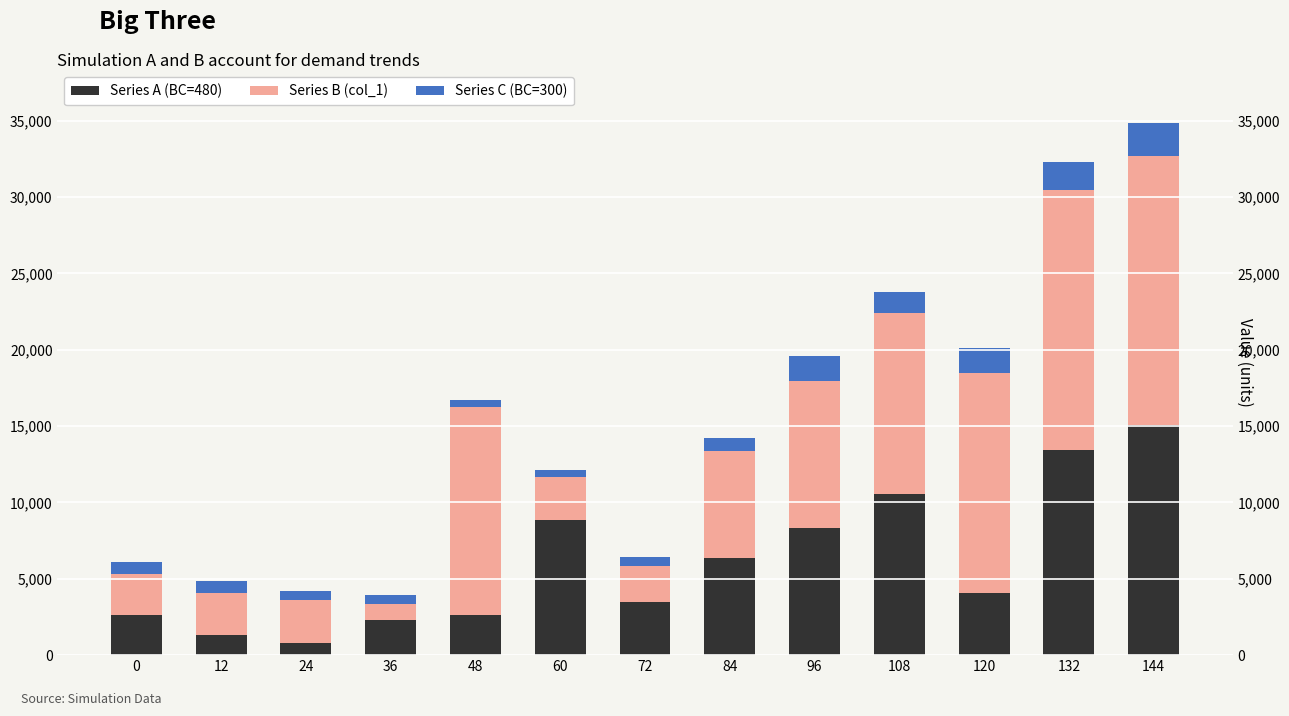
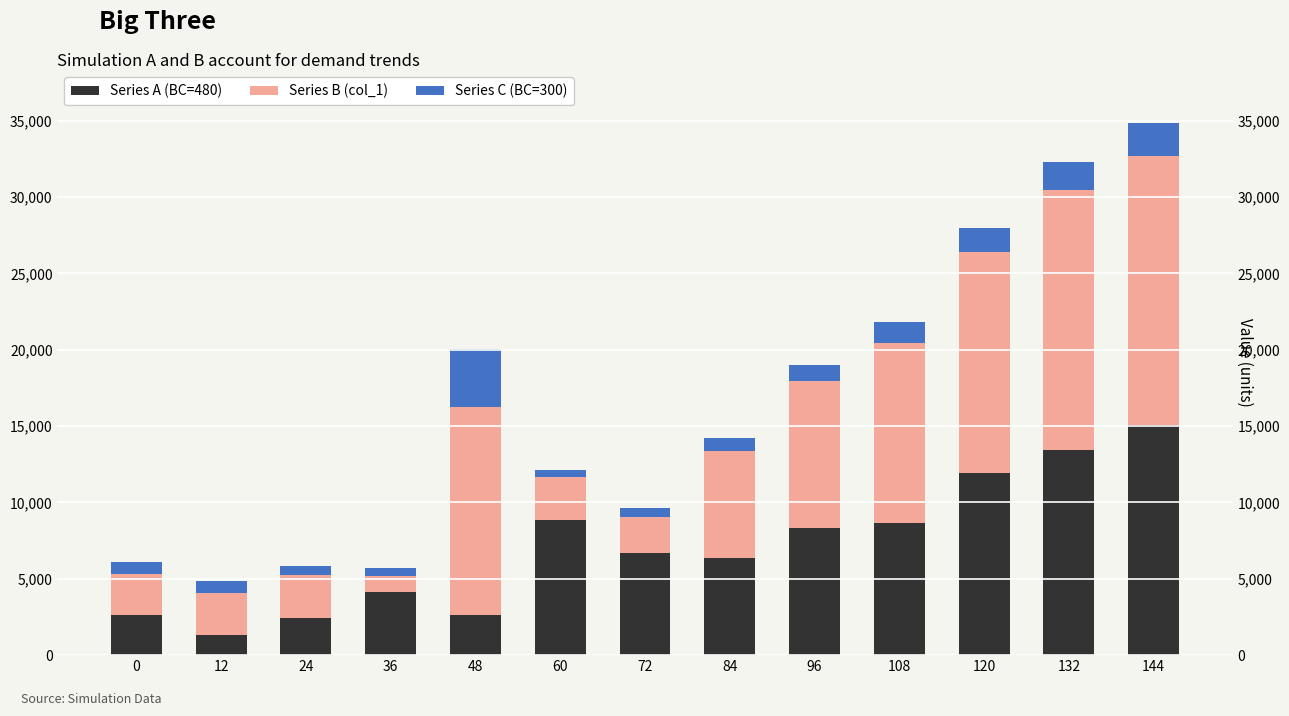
  {
    "Series A (BC=480)": {
      "0": "2,600",
      "12": "1,300",
-     "24": "800",
-     "36": "2,300",
+     "24": "2,400",
+     "36": "4,200",
      "48": "2,600",
      "60": "8,900",
-     "72": "3,500",
+     "72": "6,700",
      "84": "6,400",
      "96": "8,300",
-     "108": "10,600",
-     "120": "4,000",
+     "108": "8,600",
+     "120": "11,900",
      "132": "13,400",
      "144": "15,100"
    },
    "Series B (col_1)": {
      "0": "2,600",
      "12": "2,800",
      "24": "2,800",
      "36": "1,000",
      "48": "13,700",
      "60": "2,800",
      "72": "2,400",
      "84": "7,000",
      "96": "9,600",
      "108": "11,800",
      "120": "14,400",
      "132": "17,100",
      "144": "17,600"
    },
    "Series C (BC=300)": {
      "0": "800",
      "12": "800",
      "24": "600",
      "36": "600",
-     "48": "500",
+     "48": "3,800",
      "60": "400",
      "72": "600",
      "84": "900",
-     "96": "1,600",
+     "96": "1,100",
      "108": "1,400",
      "120": "1,600",
      "132": "1,800",
      "144": "2,100"
    }
  }
